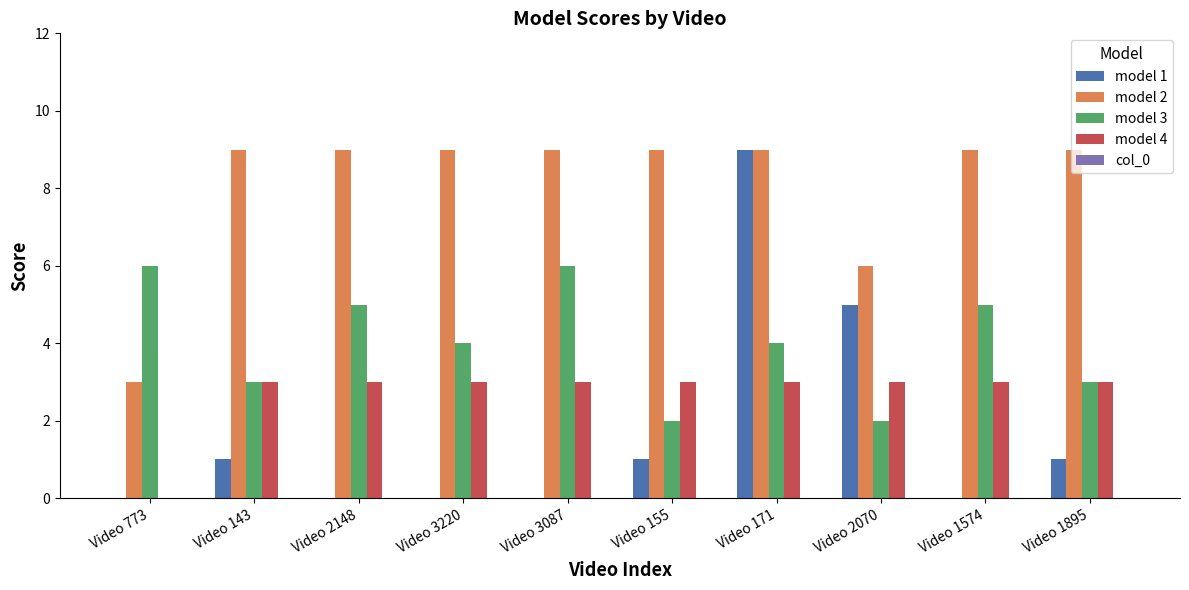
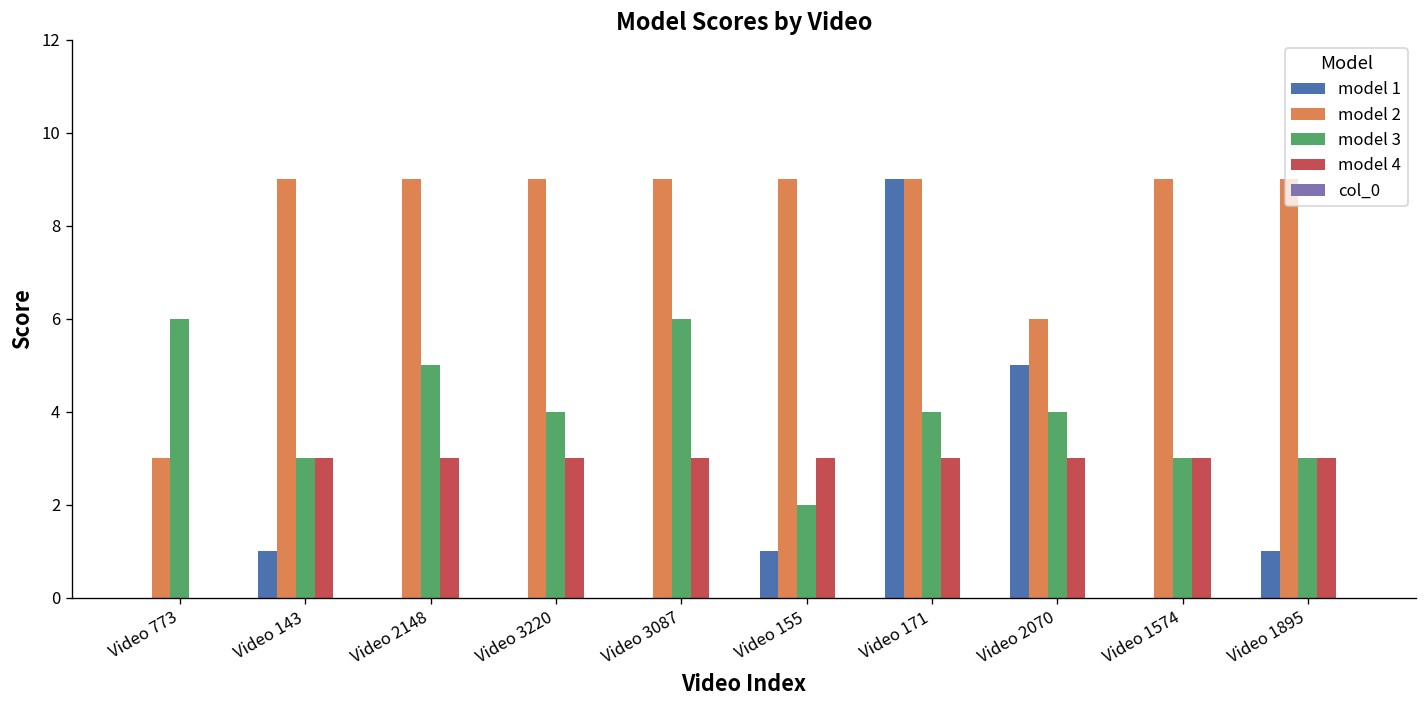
  {
    "model 3": {
      "Video 773": 6,
      "Video 143": 3,
      "Video 2148": 5,
      "Video 3220": 4,
      "Video 3087": 6,
      "Video 155": 2,
      "Video 171": 4,
-     "Video 2070": 2,
-     "Video 1574": 5,
+     "Video 2070": 4,
+     "Video 1574": 3,
      "Video 1895": 3
    }
  }
